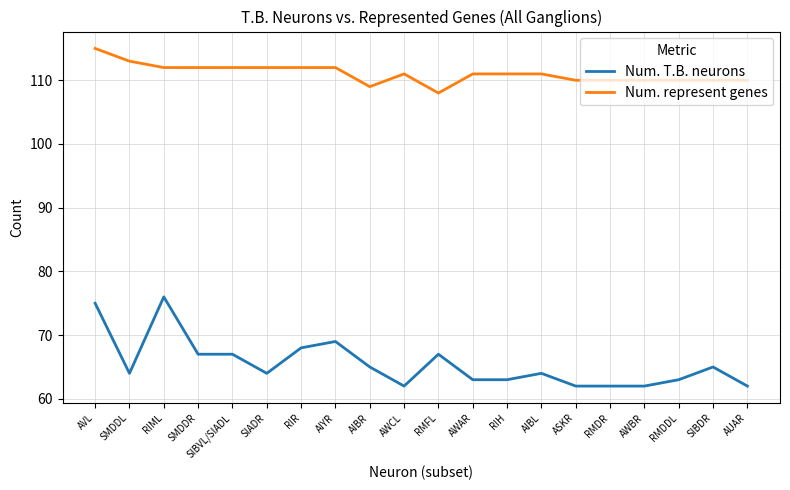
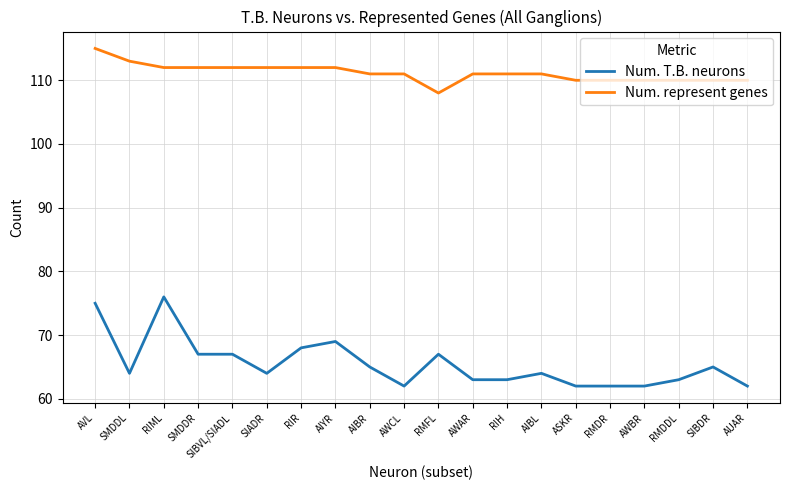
  {
    "Num. T.B. neurons": {
      "AVL": 75,
      "SMDDL": 64,
      "RIML": 76,
      "SMDDR": 67,
      "SIBVL/SIADL": 67,
      "SIADR": 64,
      "RIR": 68,
      "AIYR": 69,
      "AIBR": 65,
      "AWCL": 62,
      "RMFL": 67,
      "AWAR": 63,
      "RIH": 63,
      "AIBL": 64,
      "ASKR": 62,
      "RMDR": 62,
      "AWBR": 62,
      "RMDDL": 63,
      "SIBDR": 65,
      "AUAR": 62
    },
    "Num. represent genes": {
      "AVL": 115,
      "SMDDL": 113,
      "RIML": 112,
      "SMDDR": 112,
      "SIBVL/SIADL": 112,
      "SIADR": 112,
      "RIR": 112,
      "AIYR": 112,
-     "AIBR": 109,
+     "AIBR": 111,
      "AWCL": 111,
      "RMFL": 108,
      "AWAR": 111,
      "RIH": 111,
      "AIBL": 111,
      "ASKR": 110
    }
  }
